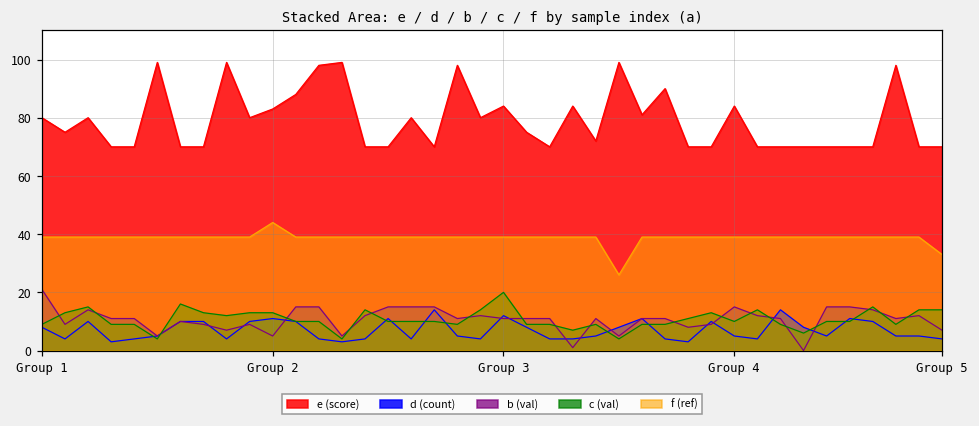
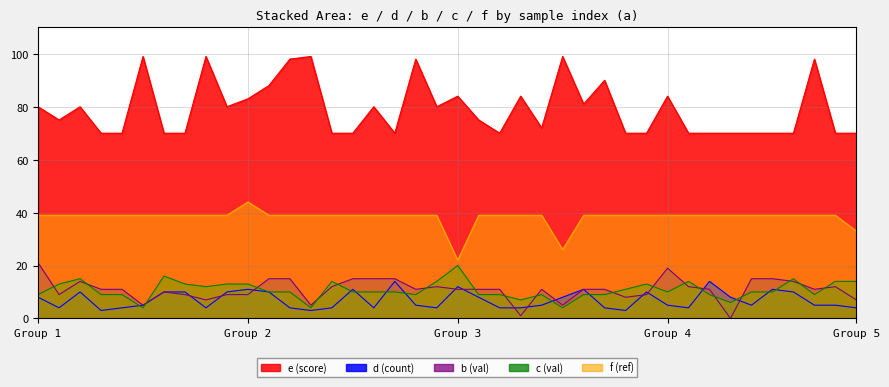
  {
    "e (score)": {
      "Group 1": 80,
      "Group 2": 83,
      "Group 3": 84,
      "Group 4": 84,
      "Group 5": 70
    },
    "d (count)": {
      "Group 1": 8,
      "Group 2": 11,
      "Group 3": 12,
      "Group 4": 5,
      "Group 5": 4
    },
    "b (val)": {
      "Group 1": 21,
-     "Group 2": 5,
+     "Group 2": 9,
      "Group 3": 11,
-     "Group 4": 15,
+     "Group 4": 19,
      "Group 5": 7
    },
    "c (val)": {
      "Group 1": 9,
      "Group 2": 13,
      "Group 3": 20,
      "Group 4": 10,
      "Group 5": 14
    },
    "f (ref)": {
      "Group 1": 39,
      "Group 2": 44,
-     "Group 3": 39,
+     "Group 3": 22,
      "Group 4": 39,
      "Group 5": 33
    }
  }
